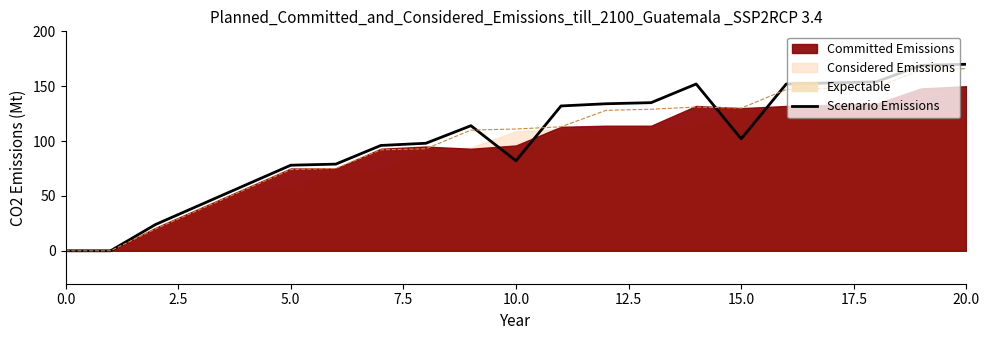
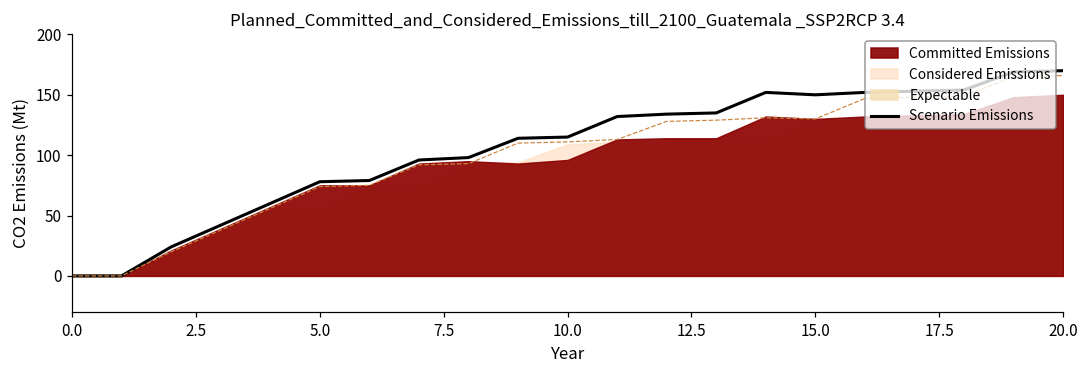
  {
    "Scenario Emissions": {
      "5.0": 78,
-     "10.0": 82,
-     "15.0": 102,
+     "10.0": 115,
+     "15.0": 150,
      "20.0": 170
    },
    "Committed Emissions": {
      "20.0": 150
    }
  }
